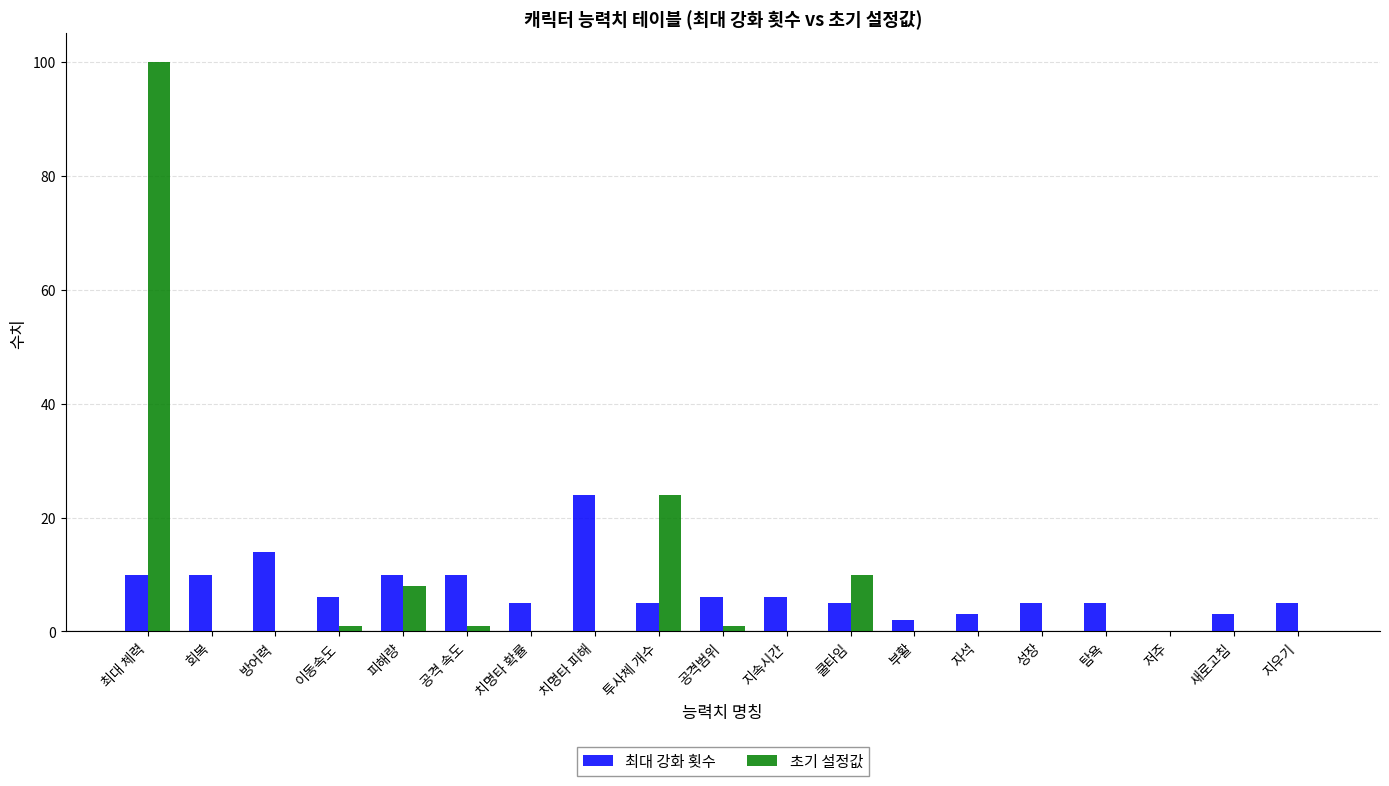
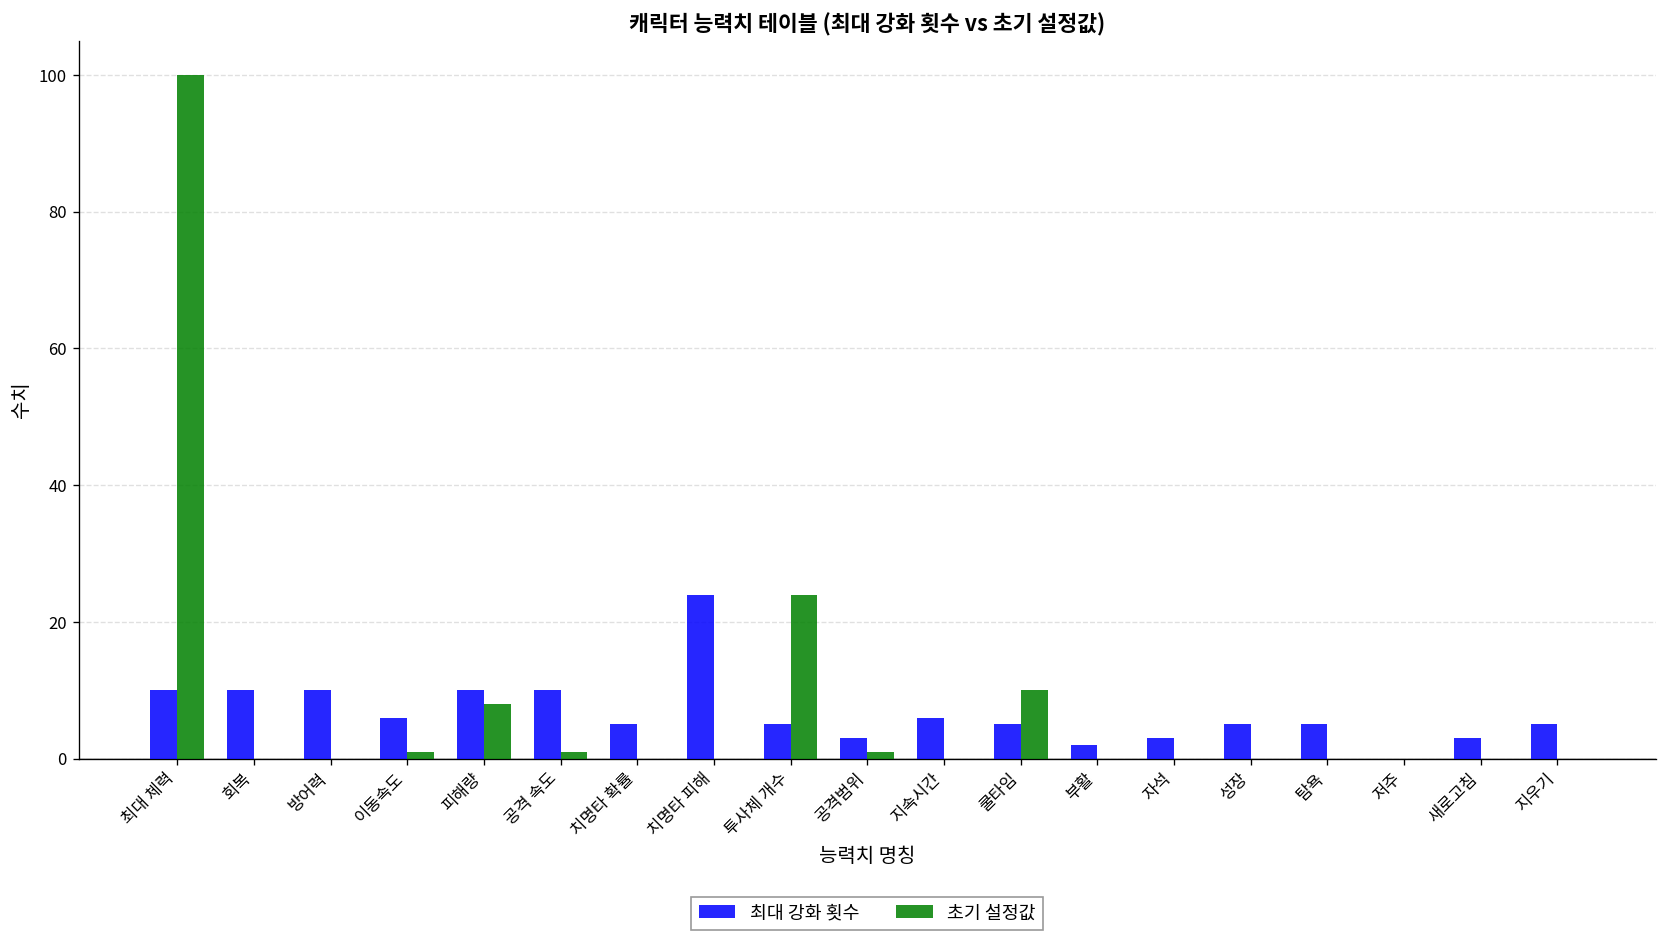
  {
    "최대 강화 횟수": {
      "최대 체력": 10,
      "회복": 10,
-     "방어력": 14,
+     "방어력": 10,
      "이동속도": 6,
      "피해량": 10,
      "공격 속도": 10,
      "치명타 확률": 5,
      "치명타 피해": 24,
      "투사체 개수": 5,
-     "공격범위": 6,
+     "공격범위": 3,
      "지속시간": 6,
      "쿨타임": 5,
      "부활": 2,
      "자석": 3,
      "성장": 5,
      "탐욕": 5,
      "저주": 0,
      "새로고침": 3,
      "지우기": 5
    },
    "초기 설정값": {
      "최대 체력": 100,
      "회복": 0,
      "방어력": 0,
      "이동속도": 1,
      "피해량": 8,
      "공격 속도": 1,
      "치명타 확률": 0,
      "치명타 피해": 0,
      "투사체 개수": 24,
      "공격범위": 1,
      "지속시간": 0,
      "쿨타임": 10,
      "부활": 0,
      "자석": 0,
      "성장": 0,
      "탐욕": 0,
      "저주": 0,
      "새로고침": 0,
      "지우기": 0
    }
  }
